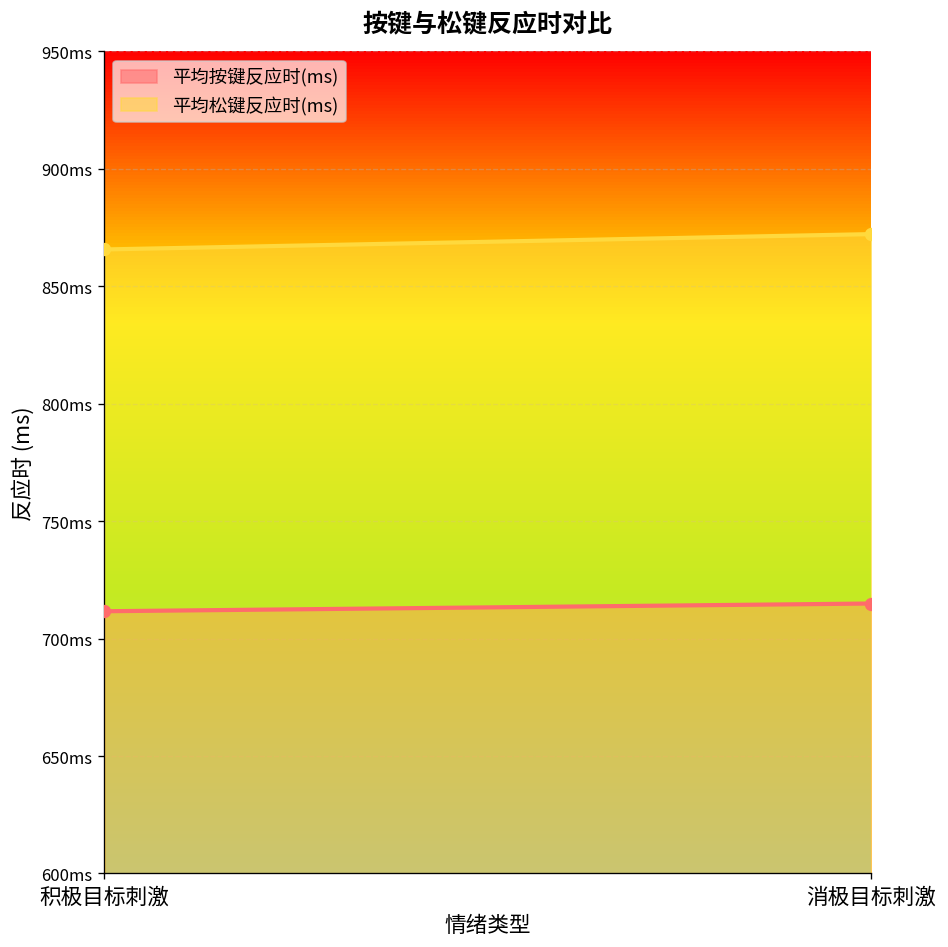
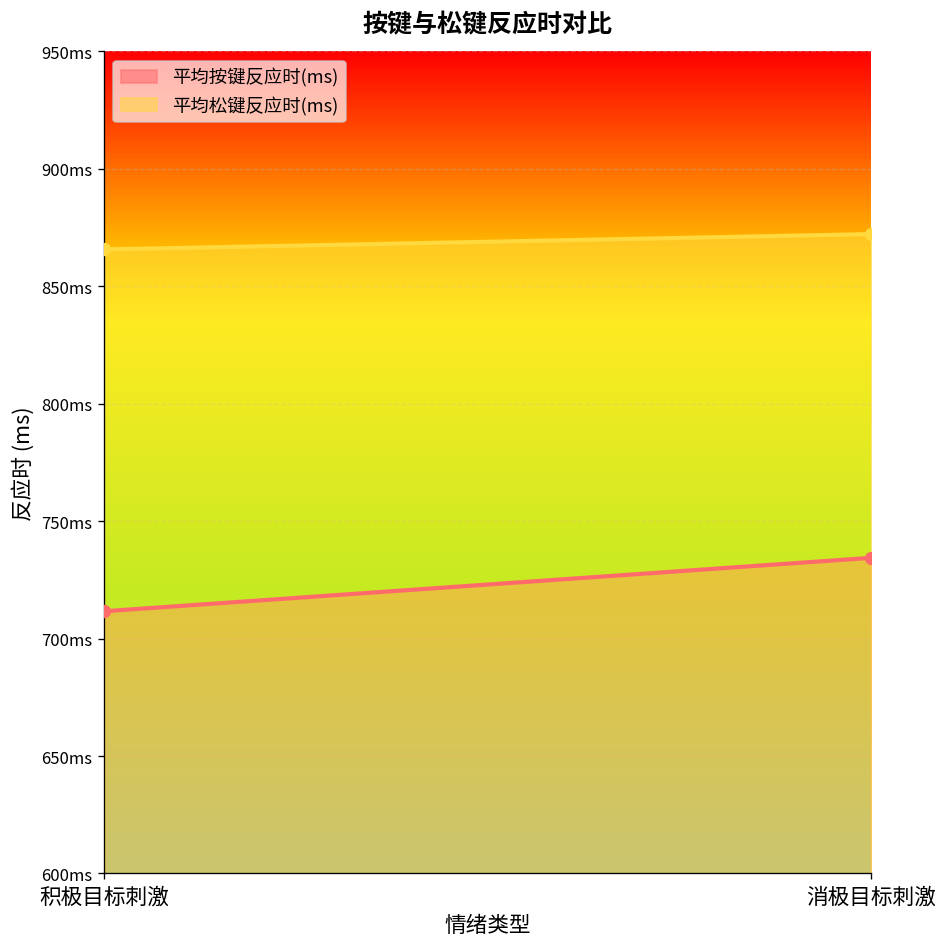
  {
    "平均按键反应时(ms)": {
      "积极目标刺激": "712ms",
-     "消极目标刺激": "715ms"
+     "消极目标刺激": "734ms"
    },
    "平均松键反应时(ms)": {
      "积极目标刺激": "866ms",
      "消极目标刺激": "872ms"
    }
  }
